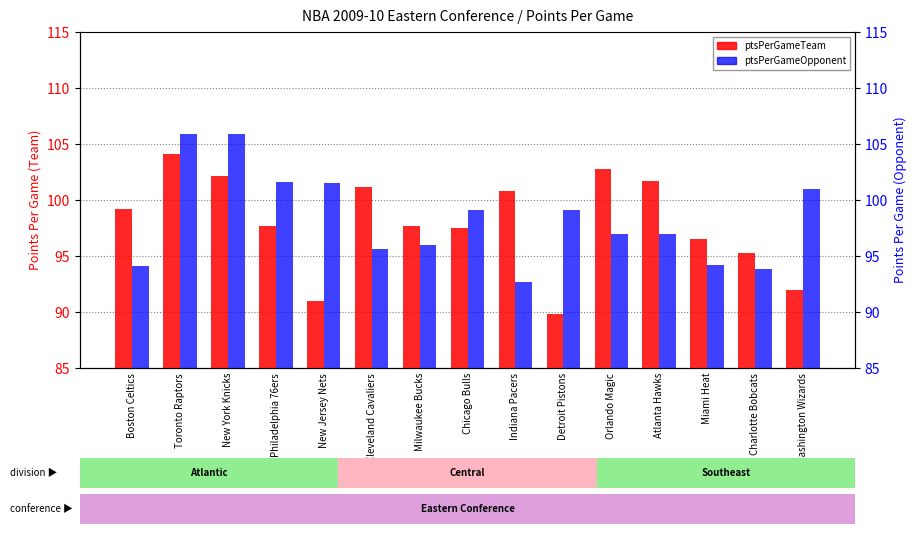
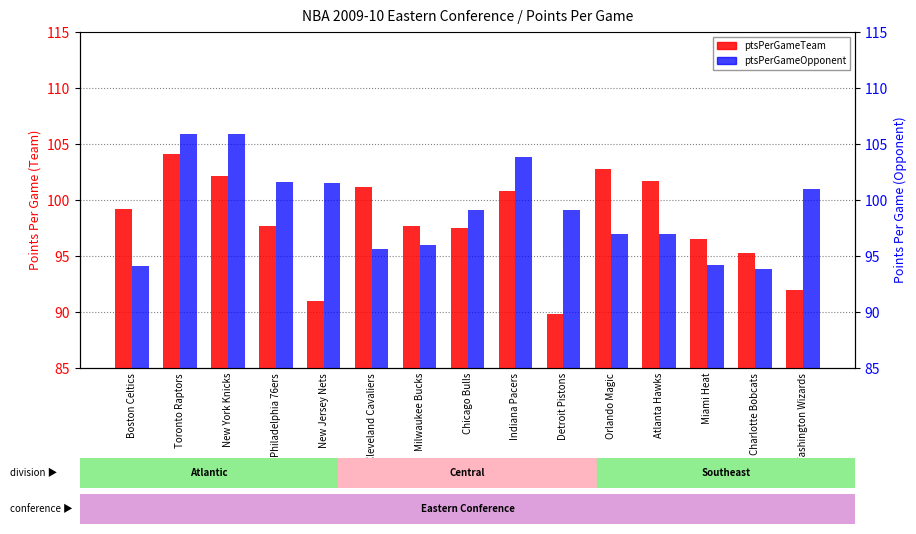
  {
    "ptsPerGameTeam": {
      "Boston Celtics": 99.2,
      "Toronto Raptors": 104.1,
      "New York Knicks": 102.1,
      "Philadelphia 76ers": 97.7,
      "New Jersey Nets": 91.0,
      "Cleveland Cavaliers": 101.2,
      "Milwaukee Bucks": 97.7,
      "Chicago Bulls": 97.5,
      "Indiana Pacers": 100.8,
      "Detroit Pistons": 89.8,
      "Orlando Magic": 102.8,
      "Atlanta Hawks": 101.7,
      "Miami Heat": 96.5,
      "Charlotte Bobcats": 95.3,
      "Washington Wizards": 92.0
    },
    "ptsPerGameOpponent": {
      "Boston Celtics": 94.1,
      "Toronto Raptors": 105.9,
      "New York Knicks": 105.9,
      "Philadelphia 76ers": 101.6,
      "New Jersey Nets": 101.5,
      "Cleveland Cavaliers": 95.6,
      "Milwaukee Bucks": 96.0,
      "Chicago Bulls": 99.1,
-     "Indiana Pacers": 92.7,
+     "Indiana Pacers": 103.8,
      "Detroit Pistons": 99.1,
      "Orlando Magic": 97.0,
      "Atlanta Hawks": 97.0,
      "Miami Heat": 94.2,
      "Charlotte Bobcats": 93.8,
      "Washington Wizards": 101.0
    }
  }
